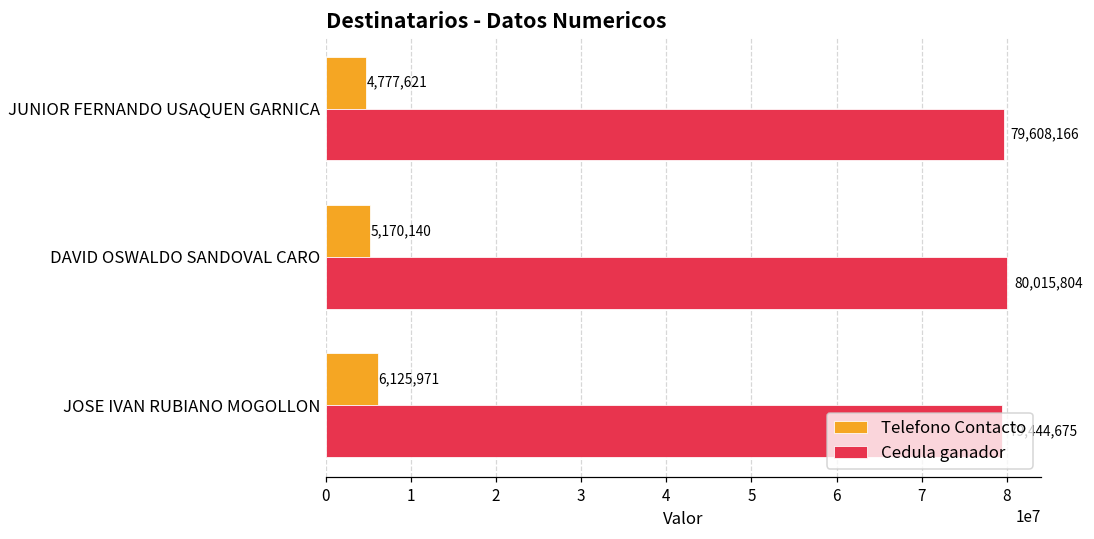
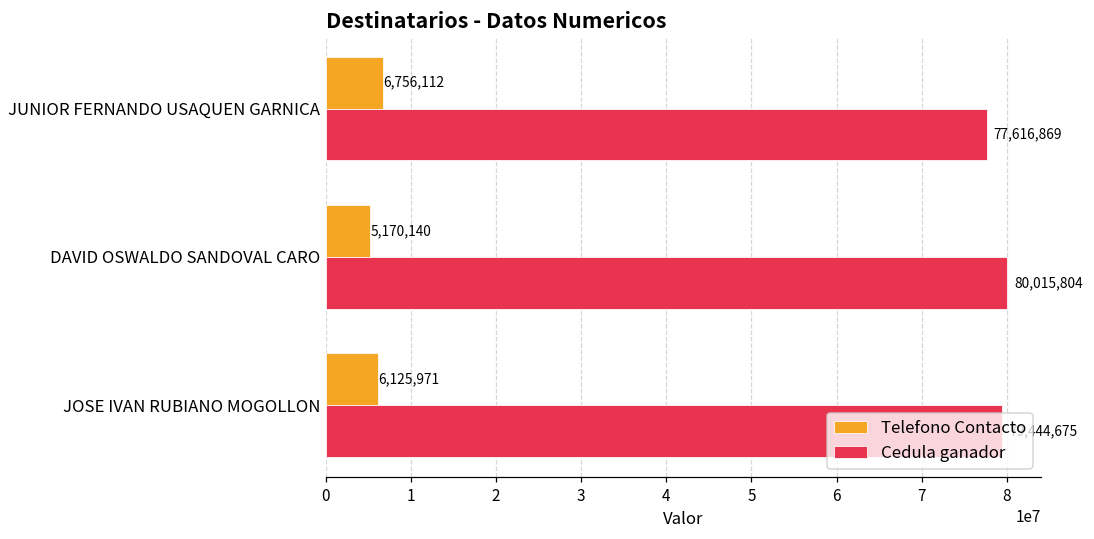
  {
    "Telefono Contacto": {
-     "JUNIOR FERNANDO USAQUEN GARNICA": "4,777,621",
+     "JUNIOR FERNANDO USAQUEN GARNICA": "6,756,112",
      "DAVID OSWALDO SANDOVAL CARO": "5,170,140",
      "JOSE IVAN RUBIANO MOGOLLON": "6,125,971"
    },
    "Cedula ganador": {
-     "JUNIOR FERNANDO USAQUEN GARNICA": "79,608,166",
+     "JUNIOR FERNANDO USAQUEN GARNICA": "77,616,869",
      "DAVID OSWALDO SANDOVAL CARO": "80,015,804"
    }
  }
